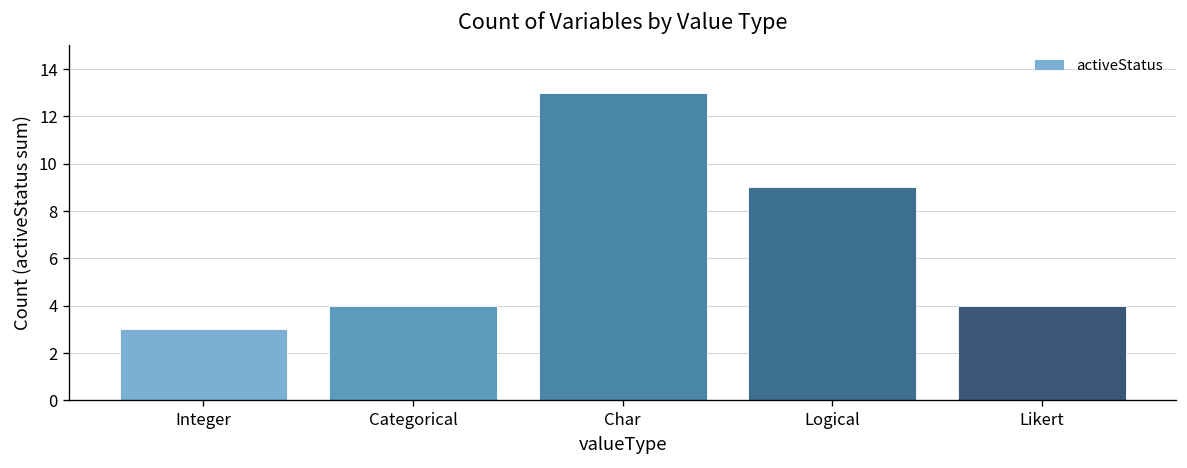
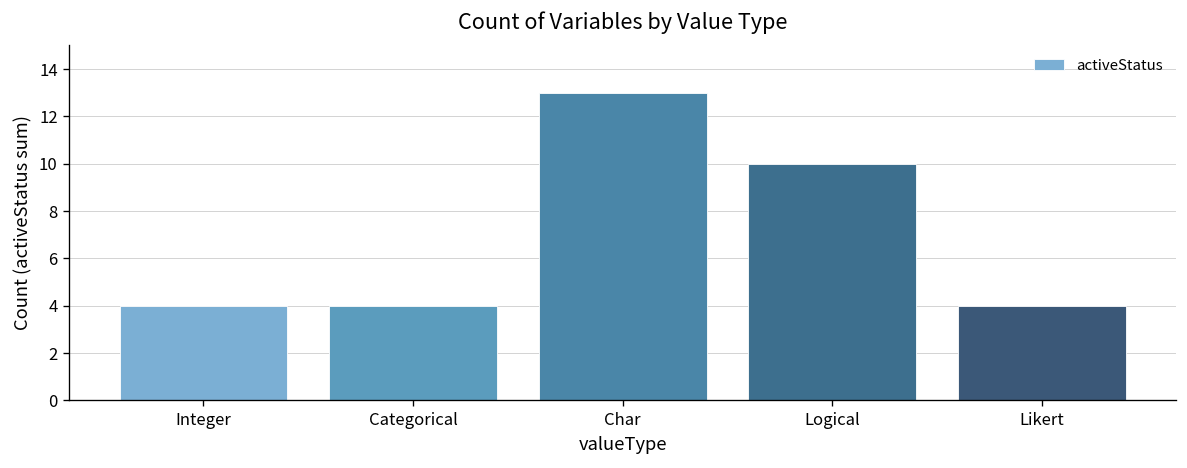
  {
-   "Integer": 3,
+   "Integer": 4,
    "Categorical": 4,
    "Char": 13,
-   "Logical": 9,
+   "Logical": 10,
    "Likert": 4
  }
